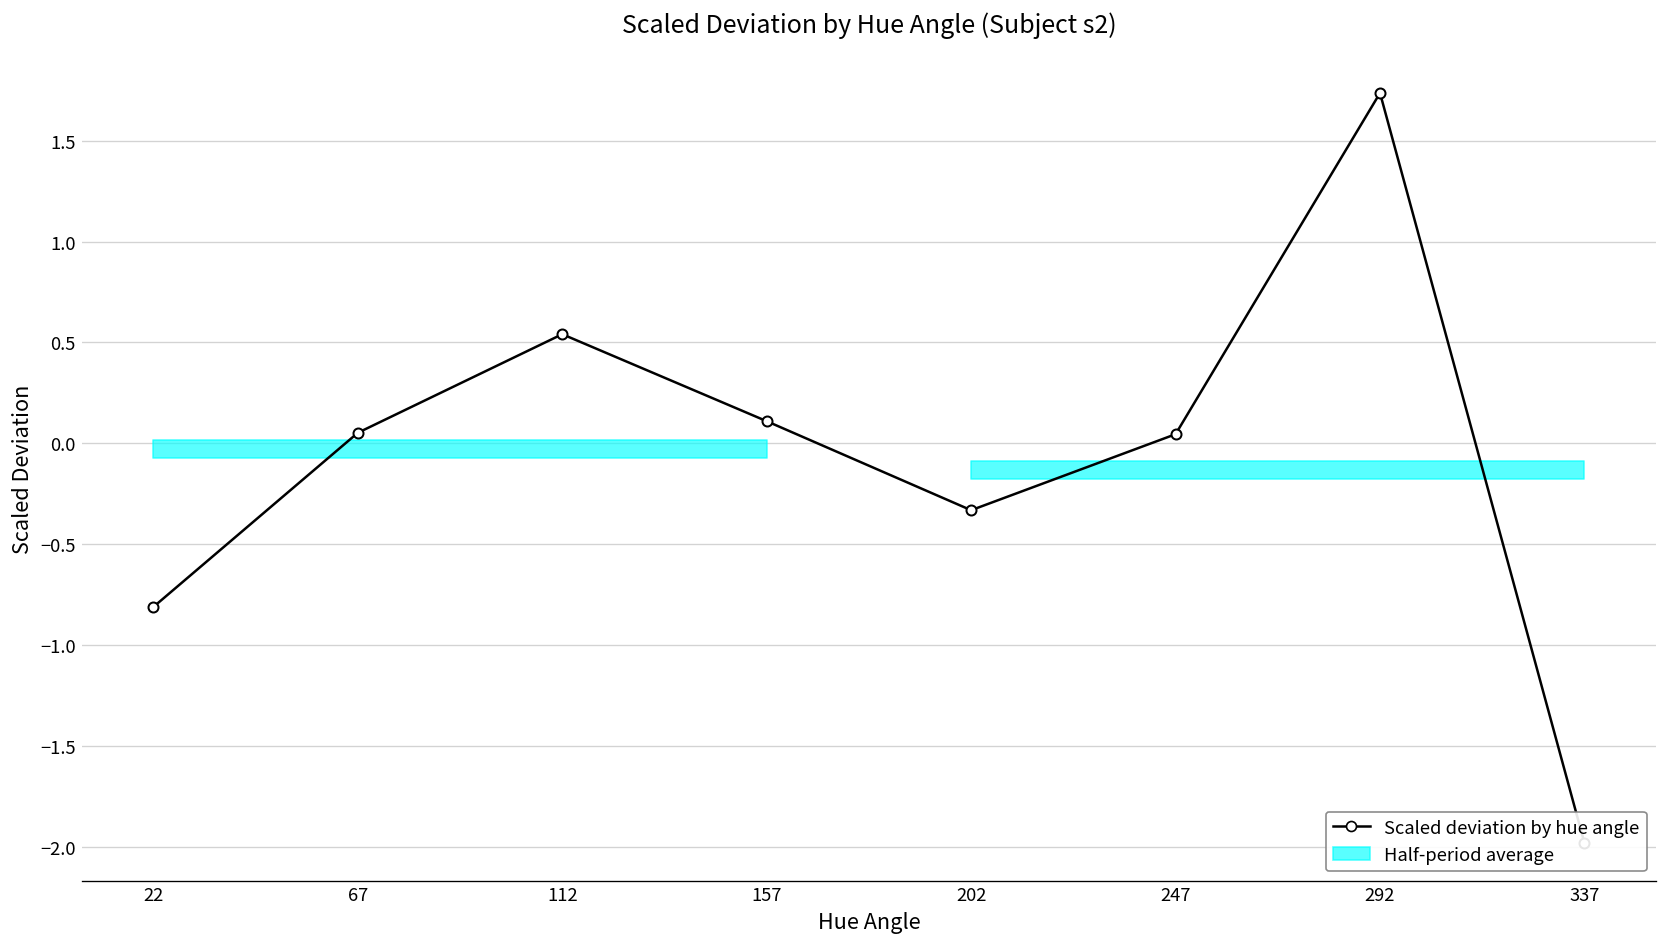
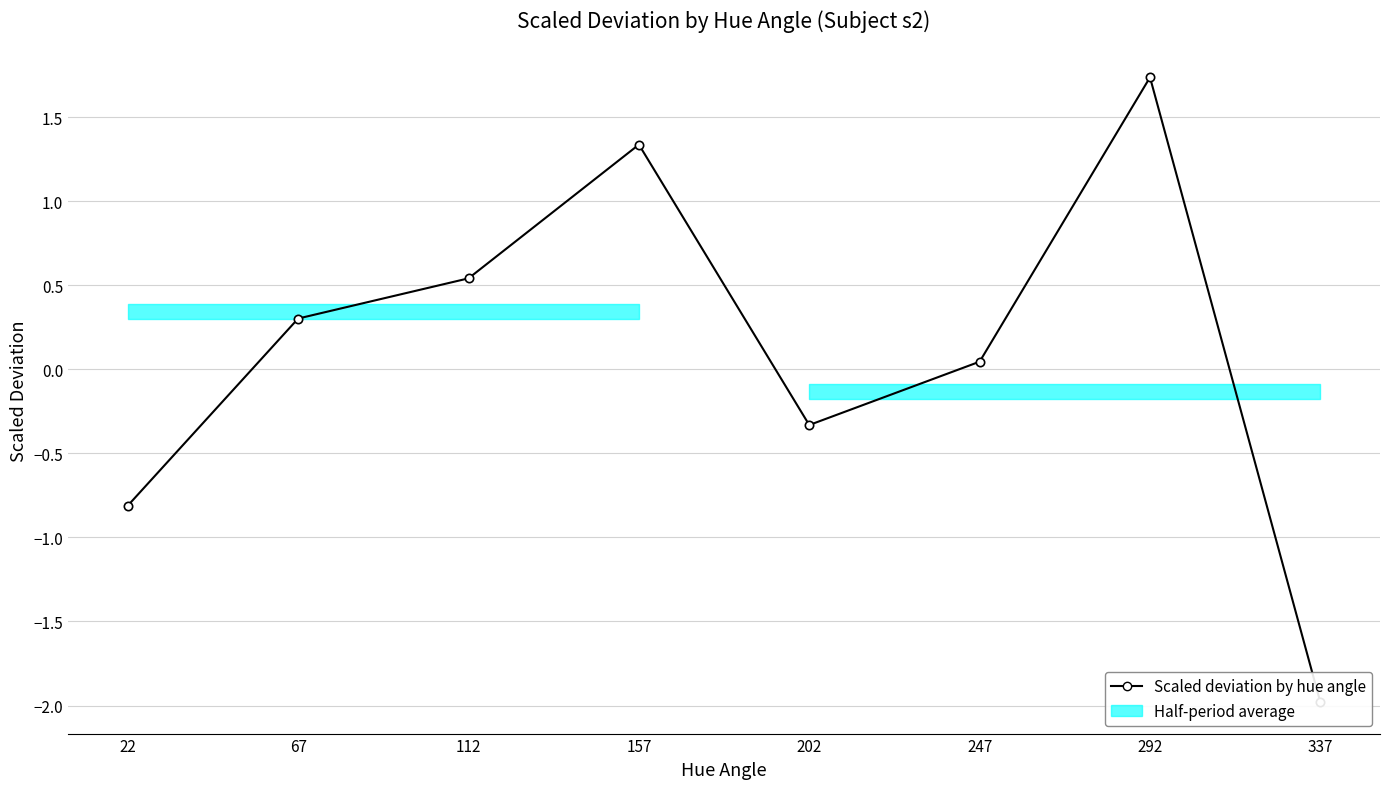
  {
    "22": -0.81,
-   "67": 0.05,
+   "67": 0.30,
    "112": 0.54,
-   "157": 0.11,
+   "157": 1.34,
    "202": -0.33,
    "247": 0.05,
    "292": 1.74
  }
